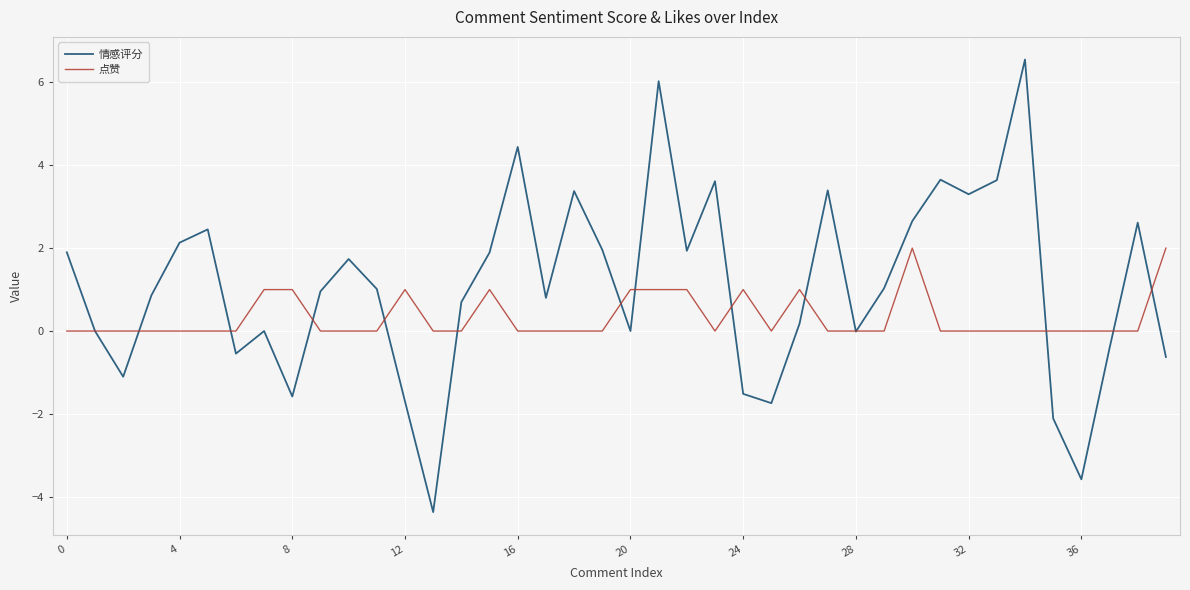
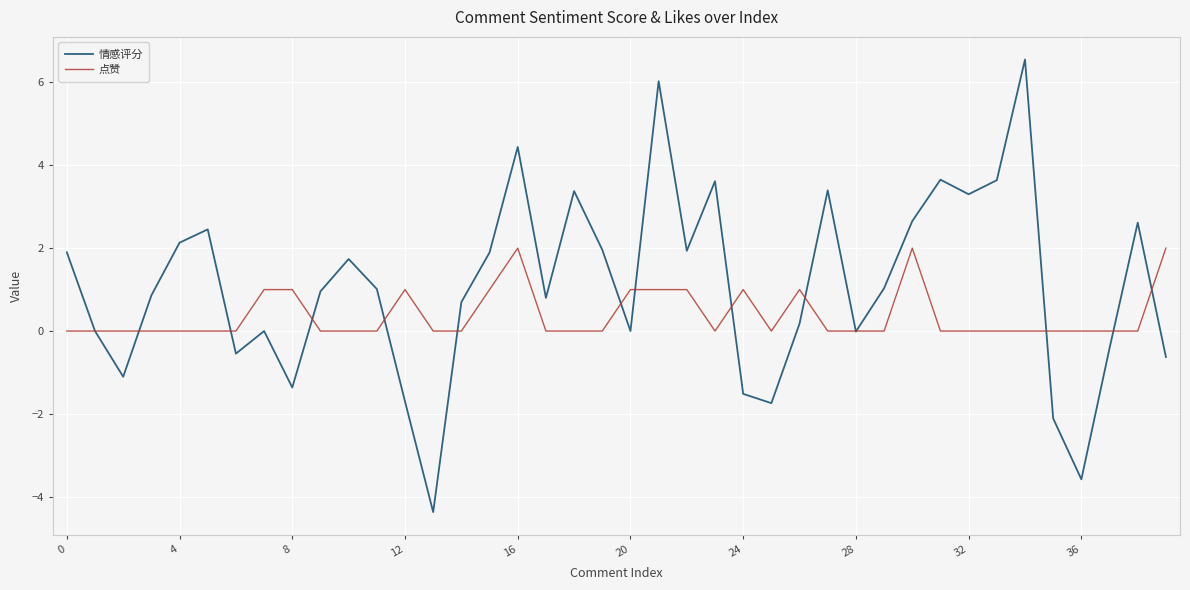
  {
    "情感评分": {
      "0": 1.9,
      "4": 2.1,
-     "8": -1.6,
+     "8": -1.4,
      "12": -1.7,
      "16": 4.4,
      "20": 0.0,
      "24": -1.5,
      "32": 3.3,
      "36": -3.6
    },
    "点赞": {
      "0": 0,
      "4": 0,
      "8": 1,
      "12": 1,
-     "16": 0,
+     "16": 2,
      "20": 1,
      "24": 1,
      "32": 0,
      "36": 0
    }
  }
